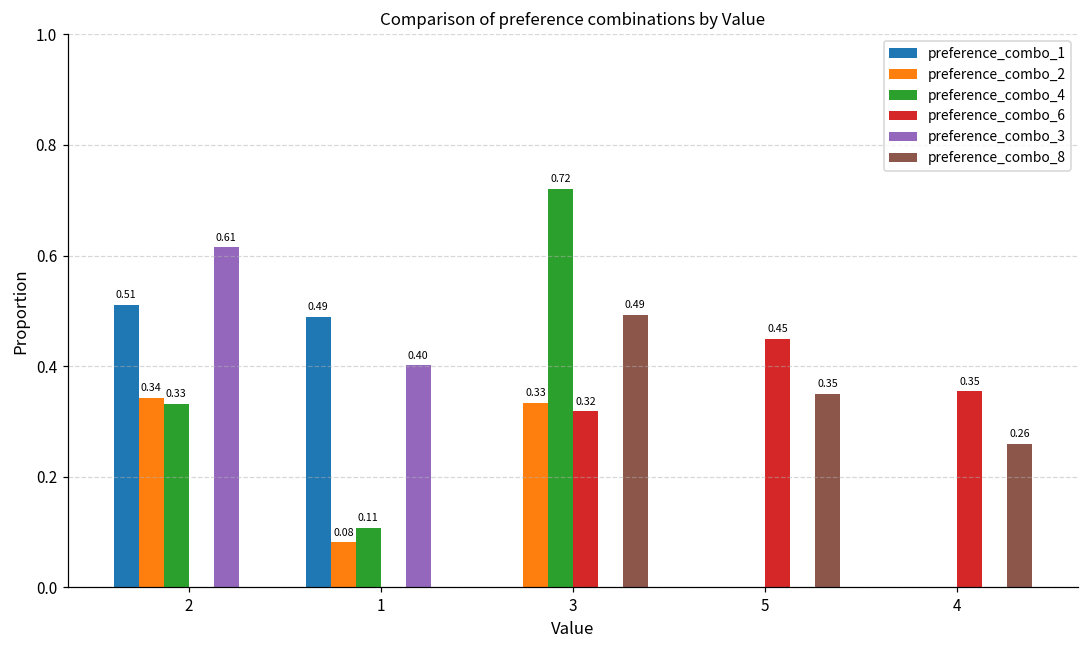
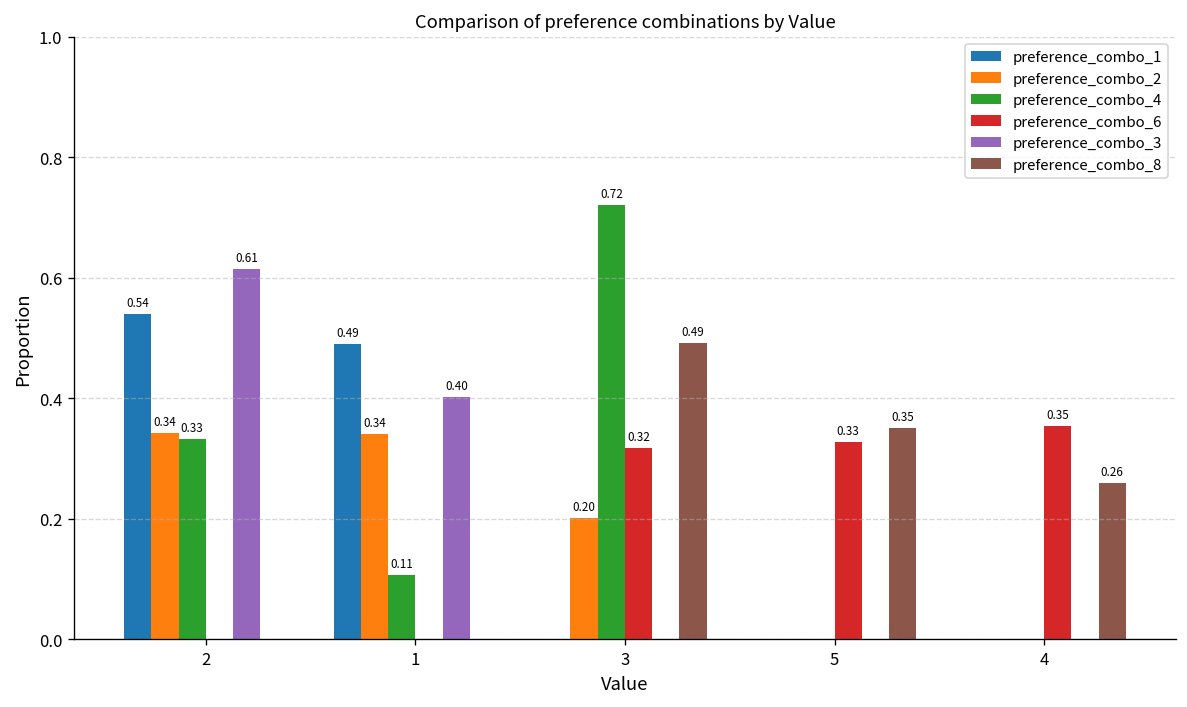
  {
    "preference_combo_1": {
-     "2": 0.51,
+     "2": 0.54,
      "1": 0.49
    },
    "preference_combo_2": {
      "2": 0.34,
-     "1": 0.08,
-     "3": 0.33
+     "1": 0.34,
+     "3": 0.20
    },
    "preference_combo_4": {
      "2": 0.33,
      "1": 0.11,
      "3": 0.72
    },
    "preference_combo_6": {
      "3": 0.32,
-     "5": 0.45,
+     "5": 0.33,
      "4": 0.35
    },
    "preference_combo_3": {
      "2": 0.61,
      "1": 0.40
    },
    "preference_combo_8": {
      "3": 0.49,
      "5": 0.35,
      "4": 0.26
    }
  }
